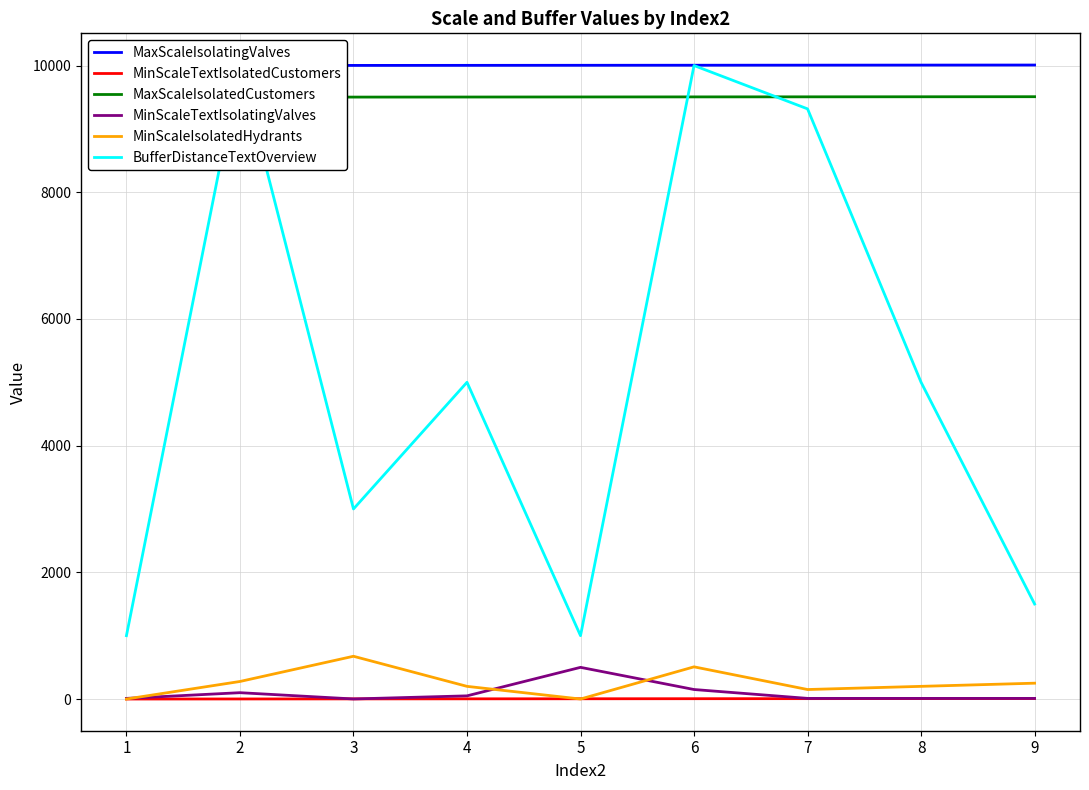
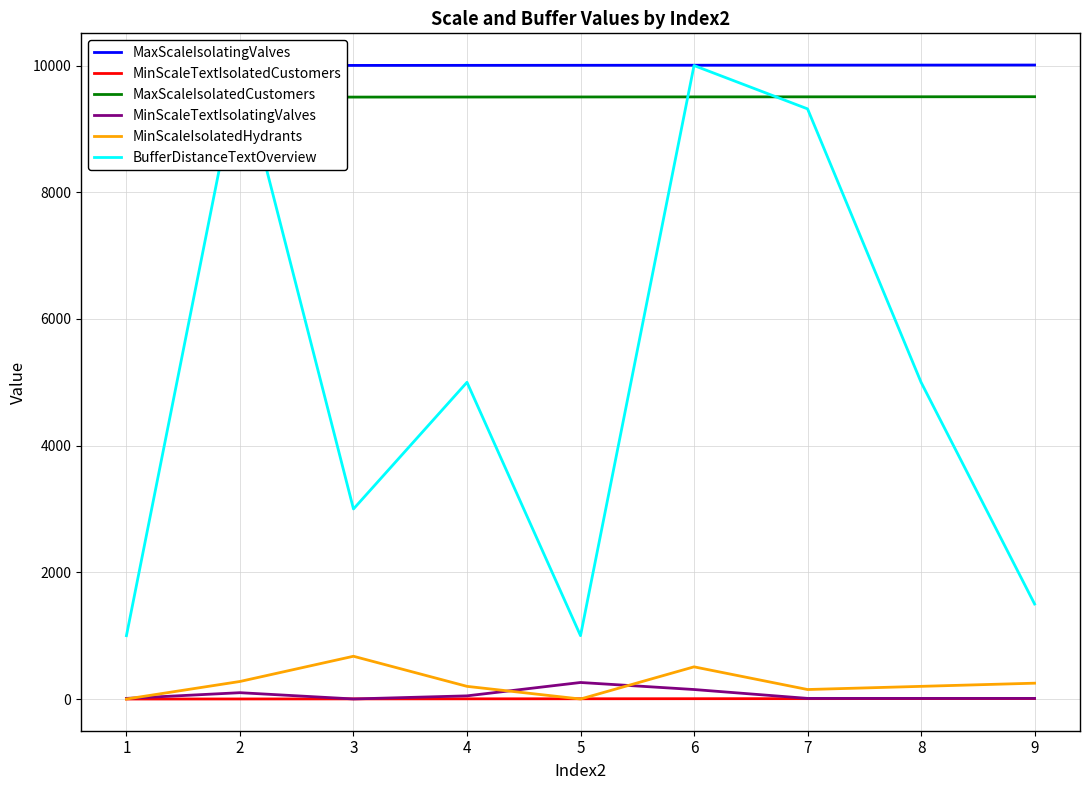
  {
    "MaxScaleIsolatingValves": {
      "3": 10000,
      "4": 10000,
      "5": 10000,
      "7": 10000,
      "8": 10000,
      "9": 10000
    },
    "MinScaleTextIsolatedCustomers": {
      "2": 0,
      "4": 0,
      "6": 0
    },
    "MaxScaleIsolatedCustomers": {
      "3": 9500,
      "4": 9500,
      "5": 9500,
      "6": 9500,
      "7": 9500,
      "8": 9500,
      "9": 9500
    },
    "MinScaleTextIsolatingValves": {
      "2": 100,
      "4": 100,
-     "5": 500,
+     "5": 300,
      "6": 200
    },
    "MinScaleIsolatedHydrants": {
      "2": 300,
      "3": 700,
      "4": 200,
      "6": 500,
      "7": 200,
      "8": 200,
      "9": 300
    },
    "BufferDistanceTextOverview": {
      "1": 1000,
      "3": 3000,
      "4": 5000,
      "5": 1000,
      "7": 9300,
      "8": 5000,
      "9": 1500
    }
  }
